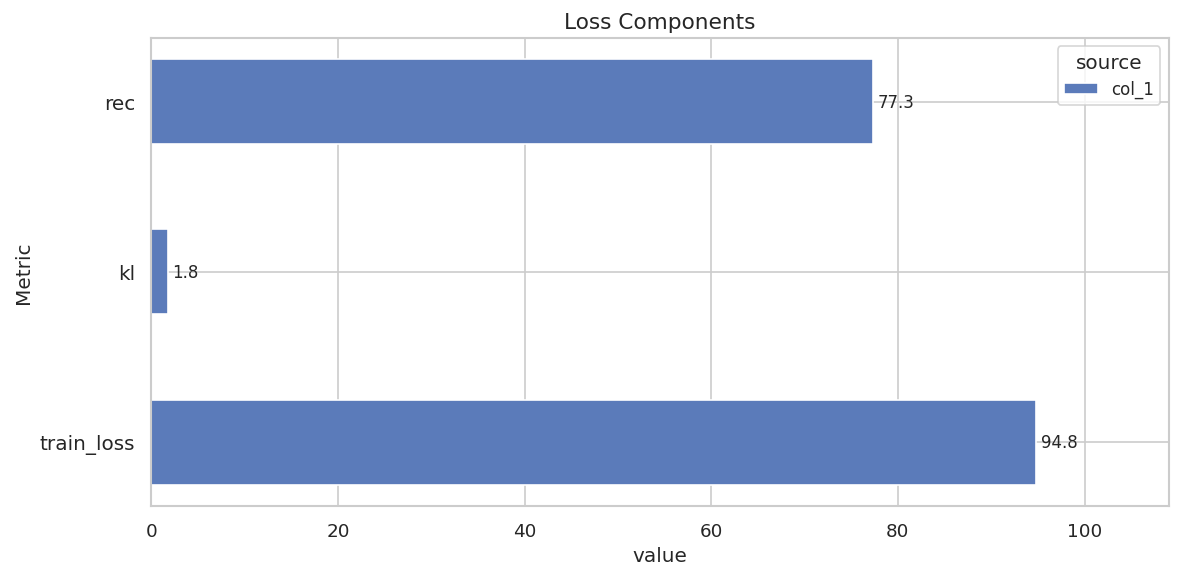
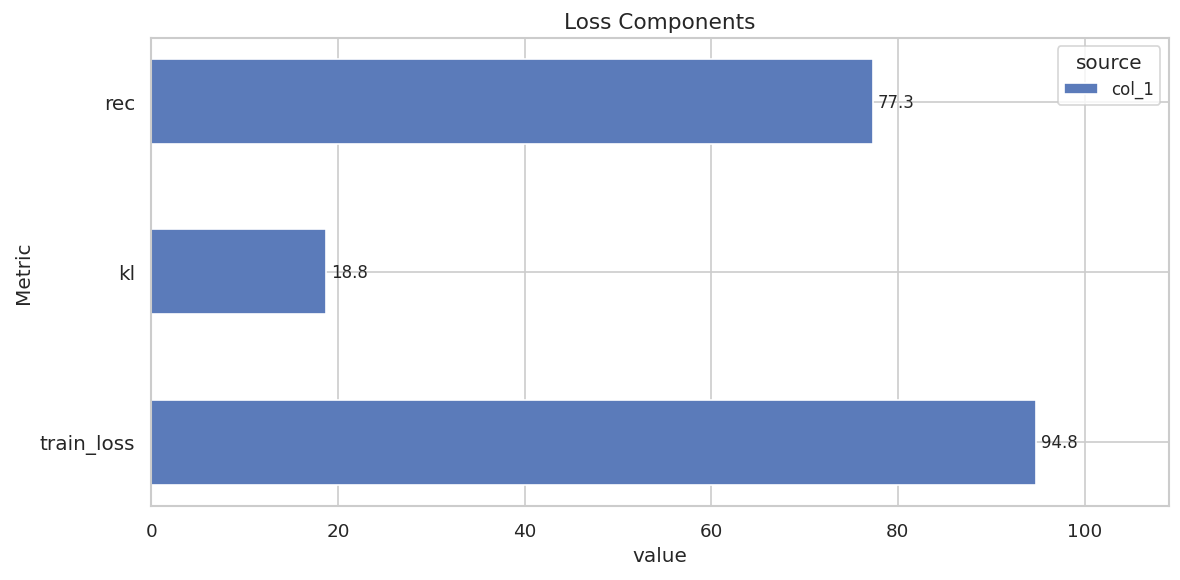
  {
    "rec": 77.3,
-   "kl": 1.8,
+   "kl": 18.8,
    "train_loss": 94.8
  }
